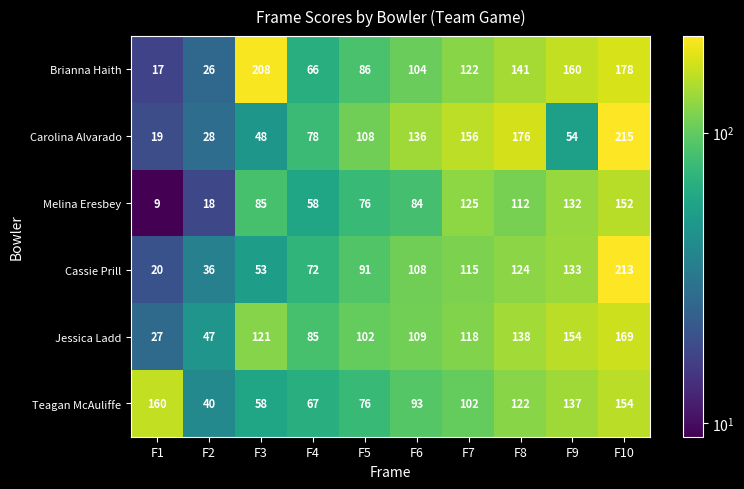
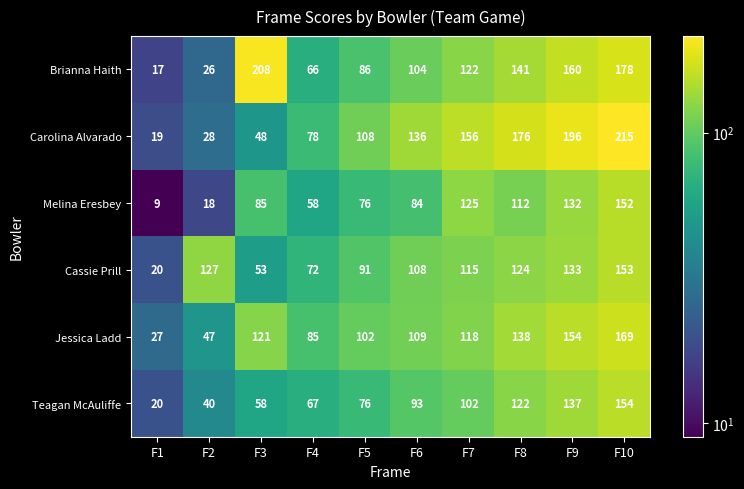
  {
    "Brianna Haith": {
      "F1": 17,
      "F2": 26,
      "F3": 208,
      "F4": 66,
      "F5": 86,
      "F6": 104,
      "F7": 122,
      "F8": 141,
      "F9": 160,
      "F10": 178
    },
    "Carolina Alvarado": {
      "F1": 19,
      "F2": 28,
      "F3": 48,
      "F4": 78,
      "F5": 108,
      "F6": 136,
      "F7": 156,
      "F8": 176,
-     "F9": 54,
+     "F9": 196,
      "F10": 215
    },
    "Melina Eresbey": {
      "F1": 9,
      "F2": 18,
      "F3": 85,
      "F4": 58,
      "F5": 76,
      "F6": 84,
      "F7": 125,
      "F8": 112,
      "F9": 132,
      "F10": 152
    },
    "Cassie Prill": {
      "F1": 20,
-     "F2": 36,
+     "F2": 127,
      "F3": 53,
      "F4": 72,
      "F5": 91,
      "F6": 108,
      "F7": 115,
      "F8": 124,
      "F9": 133,
-     "F10": 213
+     "F10": 153
    },
    "Jessica Ladd": {
      "F1": 27,
      "F2": 47,
      "F3": 121,
      "F4": 85,
      "F5": 102,
      "F6": 109,
      "F7": 118,
      "F8": 138,
      "F9": 154,
      "F10": 169
    },
    "Teagan McAuliffe": {
-     "F1": 160,
+     "F1": 20,
      "F2": 40,
      "F3": 58,
      "F4": 67,
      "F5": 76,
      "F6": 93,
      "F7": 102,
      "F8": 122,
      "F9": 137,
      "F10": 154
    }
  }
